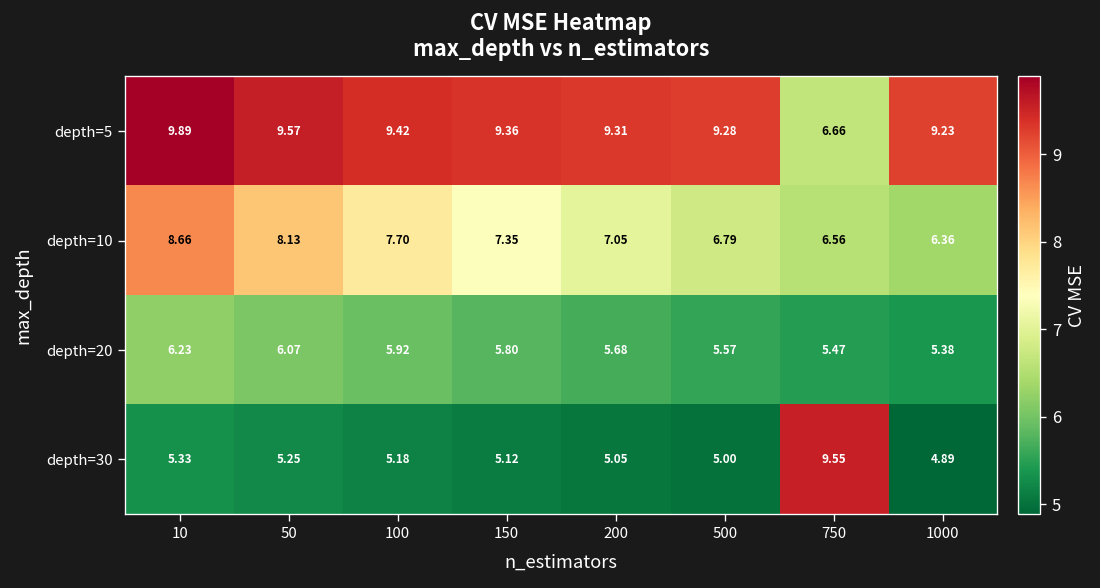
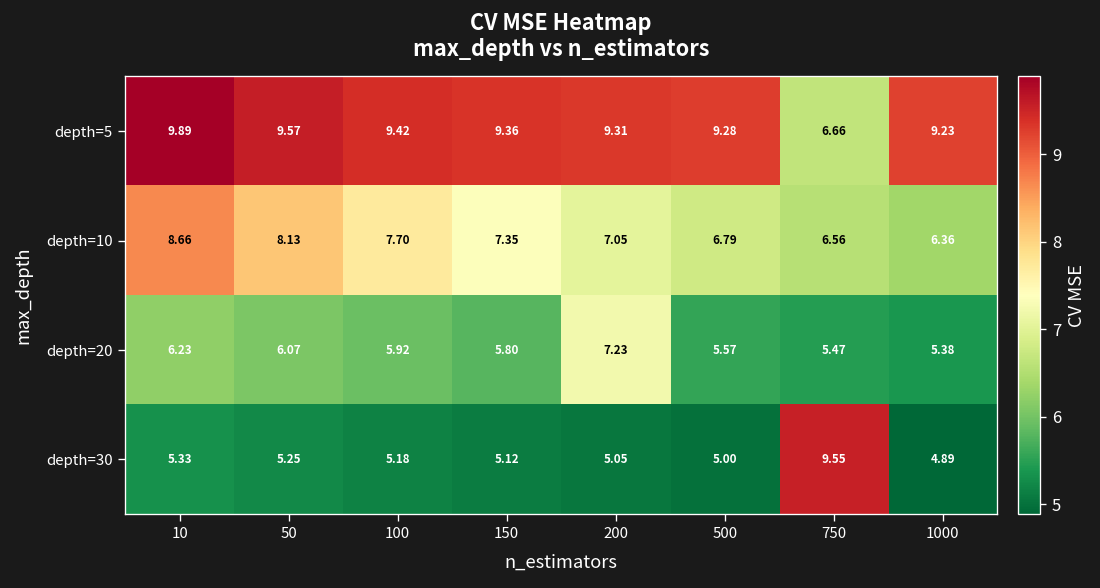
  {
    "depth=5": {
      "10": 9.89,
      "50": 9.57,
      "100": 9.42,
      "150": 9.36,
      "200": 9.31,
      "500": 9.28,
      "750": 6.66,
      "1000": 9.23
    },
    "depth=10": {
      "10": 8.66,
      "50": 8.13,
      "100": 7.70,
      "150": 7.35,
      "200": 7.05,
      "500": 6.79,
      "750": 6.56,
      "1000": 6.36
    },
    "depth=20": {
      "10": 6.23,
      "50": 6.07,
      "100": 5.92,
      "150": 5.80,
-     "200": 5.68,
+     "200": 7.23,
      "500": 5.57,
      "750": 5.47,
      "1000": 5.38
    },
    "depth=30": {
      "10": 5.33,
      "50": 5.25,
      "100": 5.18,
      "150": 5.12,
      "200": 5.05,
      "500": 5.00,
      "750": 9.55,
      "1000": 4.89
    }
  }
